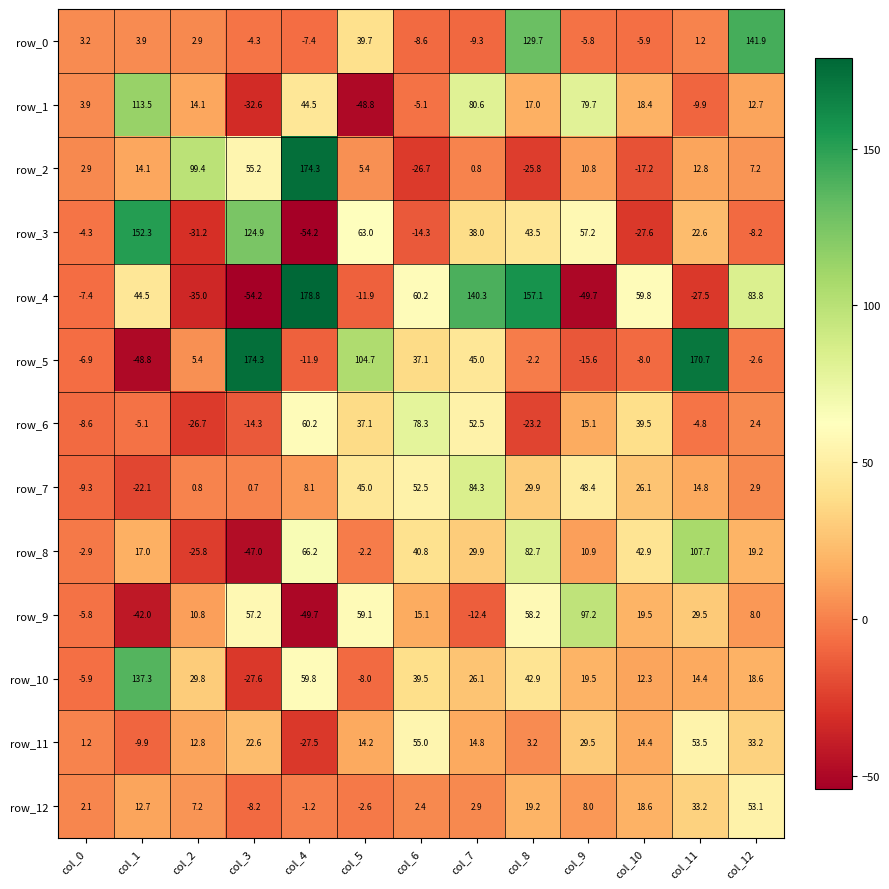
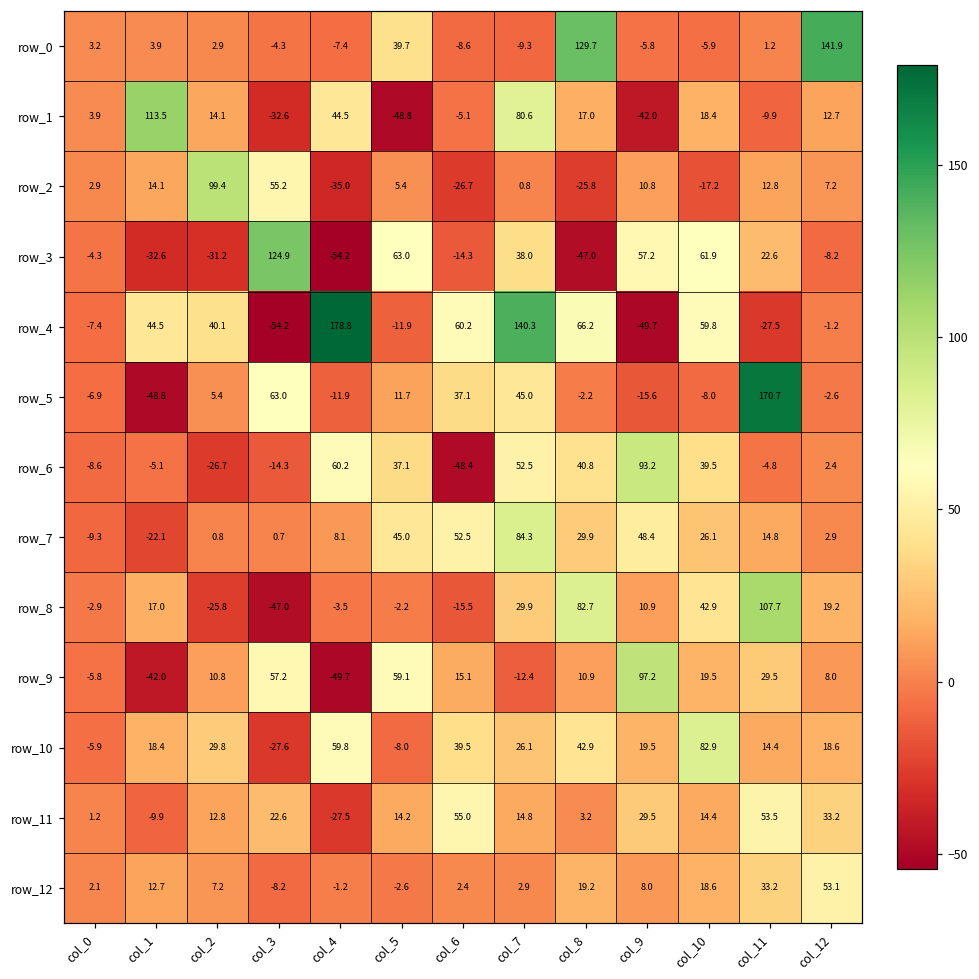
  {
    "row_0": {
      "col_0": 3.2,
      "col_1": 3.9,
      "col_2": 2.9,
      "col_3": -4.3,
      "col_4": -7.4,
      "col_5": 39.7,
      "col_6": -8.6,
      "col_7": -9.3,
      "col_8": 129.7,
      "col_9": -5.8,
      "col_10": -5.9,
      "col_11": 1.2,
      "col_12": 141.9
    },
    "row_1": {
      "col_0": 3.9,
      "col_1": 113.5,
      "col_2": 14.1,
      "col_3": -32.6,
      "col_4": 44.5,
      "col_5": -48.8,
      "col_6": -5.1,
      "col_7": 80.6,
      "col_8": 17.0,
-     "col_9": 79.7,
+     "col_9": -42.0,
      "col_10": 18.4,
      "col_11": -9.9,
      "col_12": 12.7
    },
    "row_2": {
      "col_0": 2.9,
      "col_1": 14.1,
      "col_2": 99.4,
      "col_3": 55.2,
-     "col_4": 174.3,
+     "col_4": -35.0,
      "col_5": 5.4,
      "col_6": -26.7,
      "col_7": 0.8,
      "col_8": -25.8,
      "col_9": 10.8,
      "col_10": -17.2,
      "col_11": 12.8,
      "col_12": 7.2
    },
    "row_3": {
      "col_0": -4.3,
-     "col_1": 152.3,
+     "col_1": -32.6,
      "col_2": -31.2,
      "col_3": 124.9,
      "col_4": -54.2,
      "col_5": 63.0,
      "col_6": -14.3,
      "col_7": 38.0,
-     "col_8": 43.5,
+     "col_8": -47.0,
      "col_9": 57.2,
-     "col_10": -27.6,
+     "col_10": 61.9,
      "col_11": 22.6,
      "col_12": -8.2
    },
    "row_4": {
      "col_0": -7.4,
      "col_1": 44.5,
-     "col_2": -35.0,
+     "col_2": 40.1,
      "col_3": -54.2,
      "col_4": 178.8,
      "col_5": -11.9,
      "col_6": 60.2,
      "col_7": 140.3,
-     "col_8": 157.1,
+     "col_8": 66.2,
      "col_9": -49.7,
      "col_10": 59.8,
      "col_11": -27.5,
-     "col_12": 83.8
+     "col_12": -1.2
    },
    "row_5": {
      "col_0": -6.9,
      "col_1": -48.8,
      "col_2": 5.4,
-     "col_3": 174.3,
+     "col_3": 63.0,
      "col_4": -11.9,
-     "col_5": 104.7,
+     "col_5": 11.7,
      "col_6": 37.1,
      "col_7": 45.0,
      "col_8": -2.2,
      "col_9": -15.6,
      "col_10": -8.0,
      "col_11": 170.7,
      "col_12": -2.6
    },
    "row_6": {
      "col_0": -8.6,
      "col_1": -5.1,
      "col_2": -26.7,
      "col_3": -14.3,
      "col_4": 60.2,
      "col_5": 37.1,
-     "col_6": 78.3,
+     "col_6": -48.4,
      "col_7": 52.5,
-     "col_8": -23.2,
-     "col_9": 15.1,
+     "col_8": 40.8,
+     "col_9": 93.2,
      "col_10": 39.5,
      "col_11": -4.8,
      "col_12": 2.4
    },
    "row_7": {
      "col_0": -9.3,
      "col_1": -22.1,
      "col_2": 0.8,
      "col_3": 0.7,
      "col_4": 8.1,
      "col_5": 45.0,
      "col_6": 52.5,
      "col_7": 84.3,
      "col_8": 29.9,
      "col_9": 48.4,
      "col_10": 26.1,
      "col_11": 14.8,
      "col_12": 2.9
    },
    "row_8": {
      "col_0": -2.9,
      "col_1": 17.0,
      "col_2": -25.8,
      "col_3": -47.0,
-     "col_4": 66.2,
+     "col_4": -3.5,
      "col_5": -2.2,
-     "col_6": 40.8,
+     "col_6": -15.5,
      "col_7": 29.9,
      "col_8": 82.7,
      "col_9": 10.9,
      "col_10": 42.9,
      "col_11": 107.7,
      "col_12": 19.2
    },
    "row_9": {
      "col_0": -5.8,
      "col_1": -42.0,
      "col_2": 10.8,
      "col_3": 57.2,
      "col_4": -49.7,
      "col_5": 59.1,
      "col_6": 15.1,
      "col_7": -12.4,
-     "col_8": 58.2,
+     "col_8": 10.9,
      "col_9": 97.2,
      "col_10": 19.5,
      "col_11": 29.5,
      "col_12": 8.0
    },
    "row_10": {
      "col_0": -5.9,
-     "col_1": 137.3,
+     "col_1": 18.4,
      "col_2": 29.8,
      "col_3": -27.6,
      "col_4": 59.8,
      "col_5": -8.0,
      "col_6": 39.5,
      "col_7": 26.1,
      "col_8": 42.9,
      "col_9": 19.5,
-     "col_10": 12.3,
+     "col_10": 82.9,
      "col_11": 14.4,
      "col_12": 18.6
    },
    "row_11": {
      "col_0": 1.2,
      "col_1": -9.9,
      "col_2": 12.8,
      "col_3": 22.6,
      "col_4": -27.5,
      "col_5": 14.2,
      "col_6": 55.0,
      "col_7": 14.8,
      "col_8": 3.2,
      "col_9": 29.5,
      "col_10": 14.4,
      "col_11": 53.5,
      "col_12": 33.2
    },
    "row_12": {
      "col_0": 2.1,
      "col_1": 12.7,
      "col_2": 7.2,
      "col_3": -8.2,
      "col_4": -1.2,
      "col_5": -2.6,
      "col_6": 2.4,
      "col_7": 2.9,
      "col_8": 19.2,
      "col_9": 8.0,
      "col_10": 18.6,
      "col_11": 33.2,
      "col_12": 53.1
    }
  }
